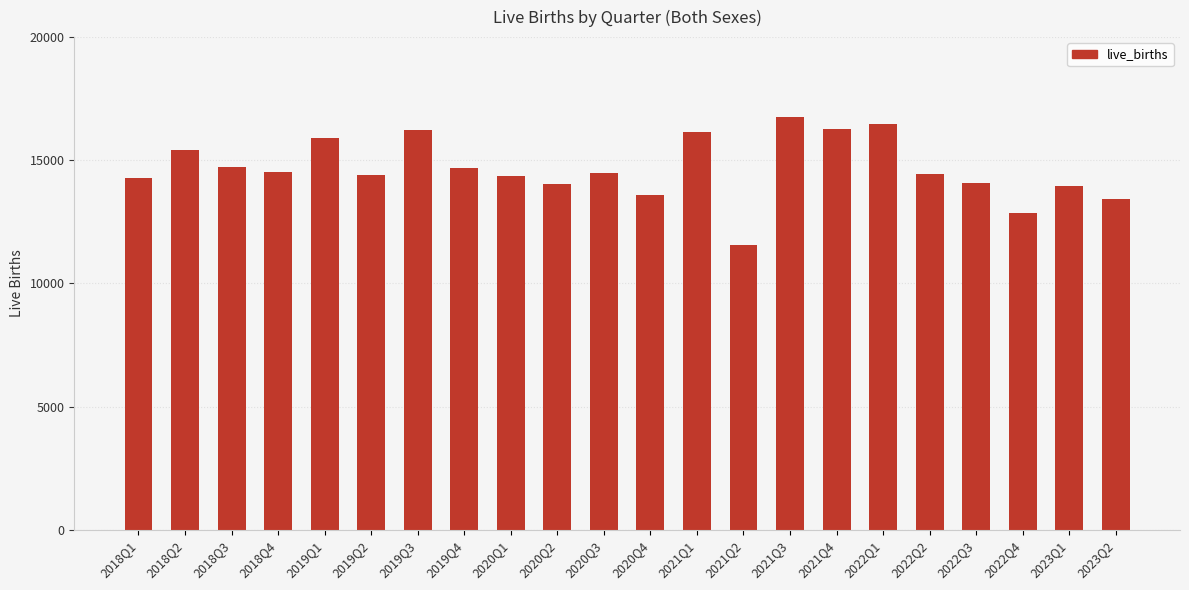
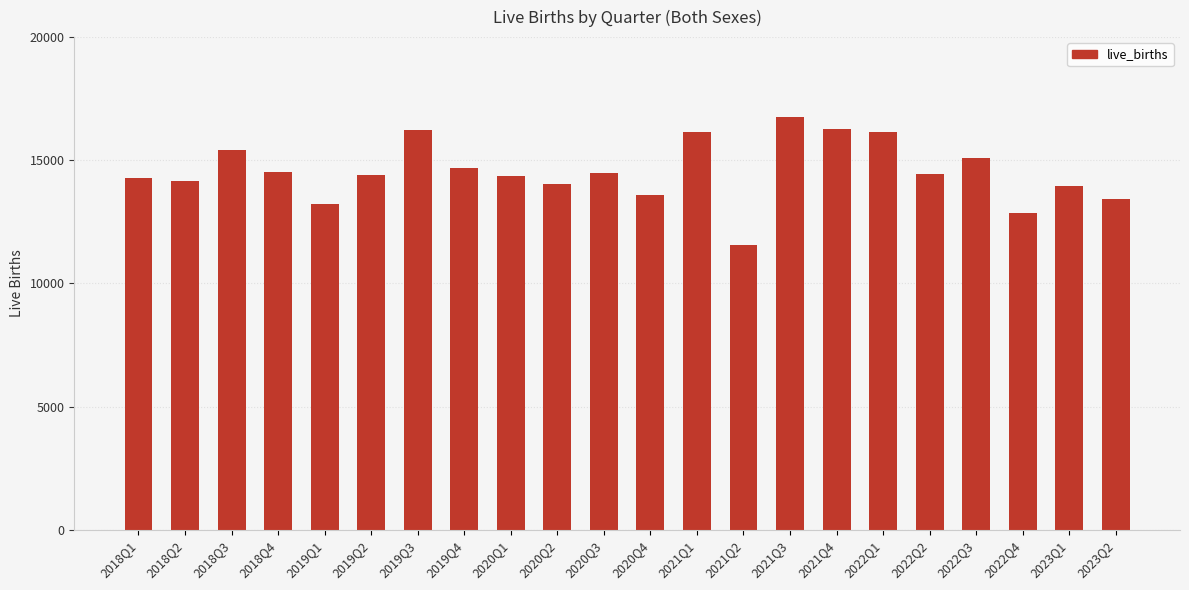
  {
    "2018Q1": 14300,
-   "2018Q2": 15400,
-   "2018Q3": 14700,
+   "2018Q2": 14100,
+   "2018Q3": 15400,
    "2018Q4": 14500,
-   "2019Q1": 15900,
+   "2019Q1": 13200,
    "2019Q2": 14400,
    "2019Q3": 16200,
    "2019Q4": 14700,
    "2020Q1": 14400,
    "2020Q2": 14100,
    "2020Q3": 14500,
    "2020Q4": 13600,
    "2021Q1": 16100,
    "2021Q2": 11600,
    "2021Q3": 16700,
    "2021Q4": 16300,
-   "2022Q1": 16500,
+   "2022Q1": 16100,
    "2022Q2": 14400,
-   "2022Q3": 14100,
+   "2022Q3": 15100,
    "2022Q4": 12900,
    "2023Q1": 14000,
    "2023Q2": 13400
  }
